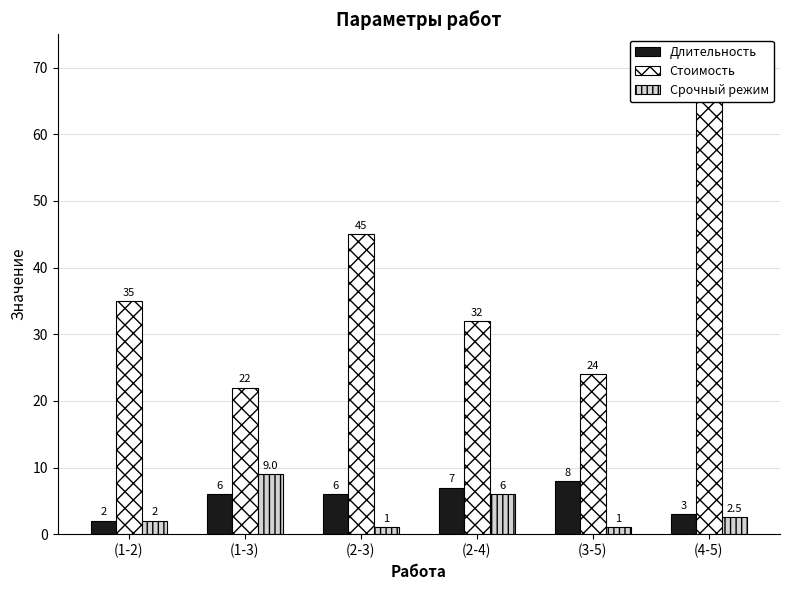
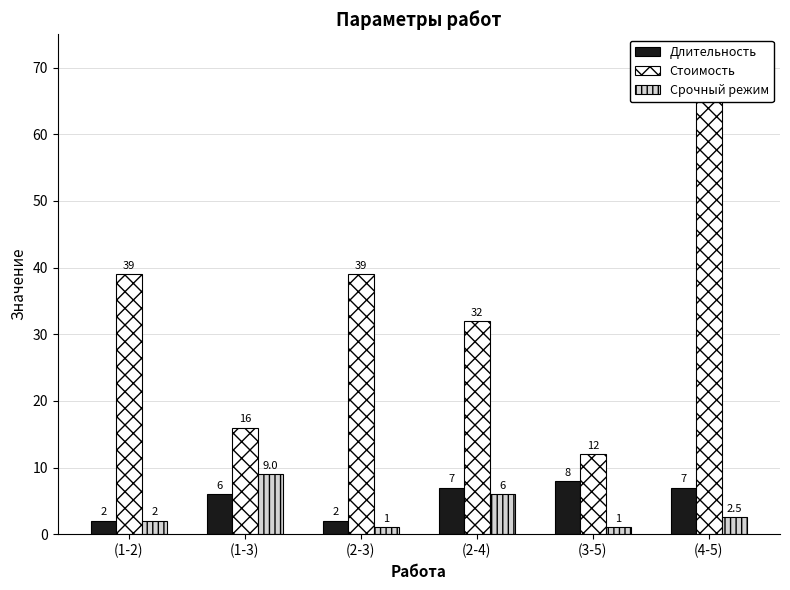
  {
    "Длительность": {
      "(1-2)": 2,
      "(1-3)": 6,
-     "(2-3)": 6,
+     "(2-3)": 2,
      "(2-4)": 7,
      "(3-5)": 8,
-     "(4-5)": 3
+     "(4-5)": 7
    },
    "Стоимость": {
-     "(1-2)": 35,
-     "(1-3)": 22,
-     "(2-3)": 45,
+     "(1-2)": 39,
+     "(1-3)": 16,
+     "(2-3)": 39,
      "(2-4)": 32,
-     "(3-5)": 24
+     "(3-5)": 12
    },
    "Срочный режим": {
      "(1-2)": 2,
      "(1-3)": 9.0,
      "(2-3)": 1,
      "(2-4)": 6,
      "(3-5)": 1,
      "(4-5)": 2.5
    }
  }
